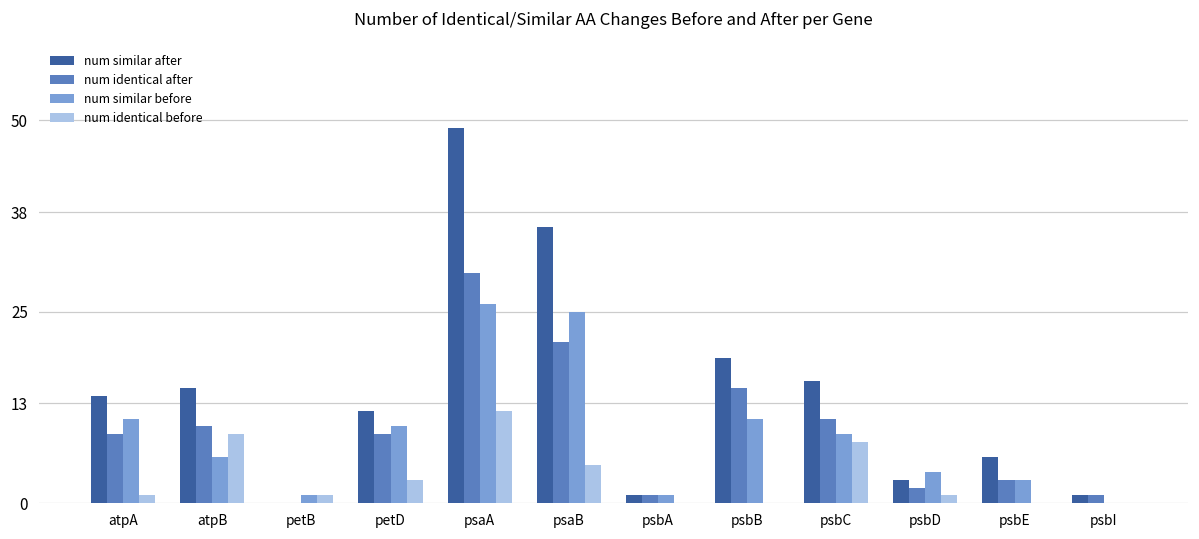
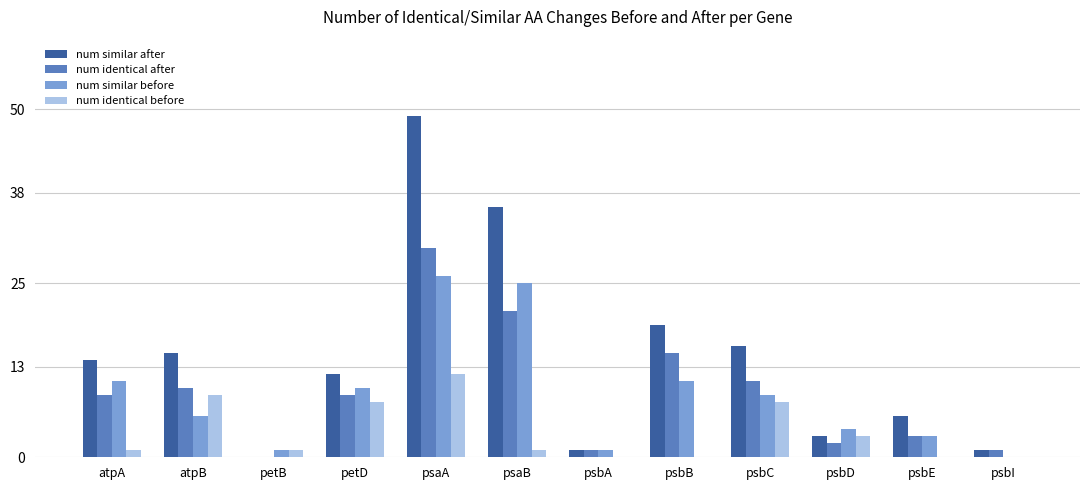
  {
    "num identical before": {
      "atpA": 1,
      "atpB": 9,
      "petB": 1,
-     "petD": 3,
+     "petD": 8,
      "psaA": 12,
-     "psaB": 5,
+     "psaB": 1,
      "psbA": 0,
      "psbB": 0,
      "psbC": 8,
-     "psbD": 1,
+     "psbD": 3,
      "psbE": 0,
      "psbI": 0
    }
  }
